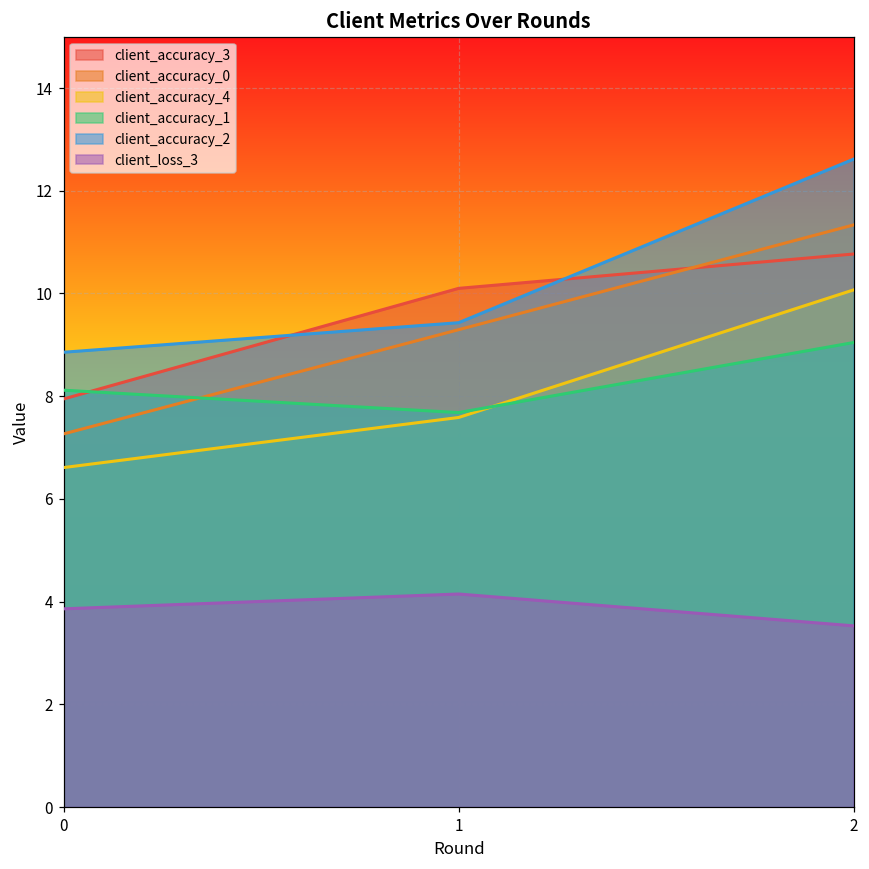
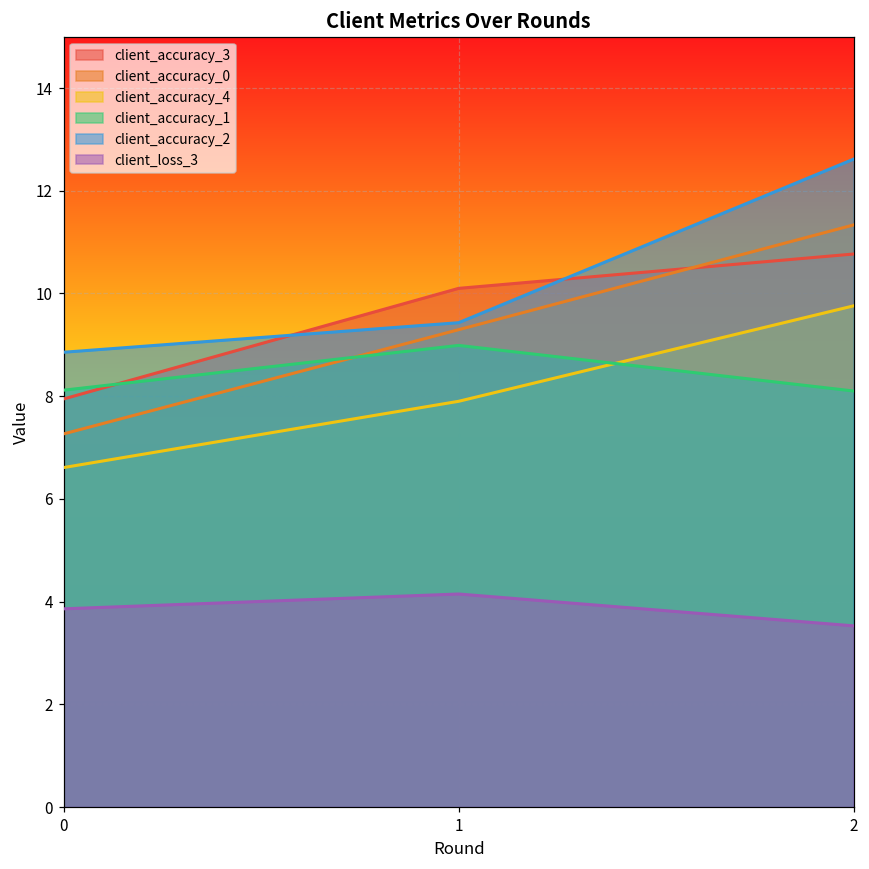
  {
    "client_accuracy_4": {
      "0": 6.6,
-     "1": 7.6,
-     "2": 10.1
+     "1": 7.9,
+     "2": 9.8
    },
    "client_accuracy_1": {
      "0": 8.1,
-     "1": 7.7,
-     "2": 9.0
+     "1": 9.0,
+     "2": 8.1
    },
    "client_accuracy_2": {
      "0": 8.9,
      "1": 9.4,
      "2": 12.6
    },
    "client_loss_3": {
      "0": 3.9,
      "1": 4.1,
      "2": 3.5
    }
  }
